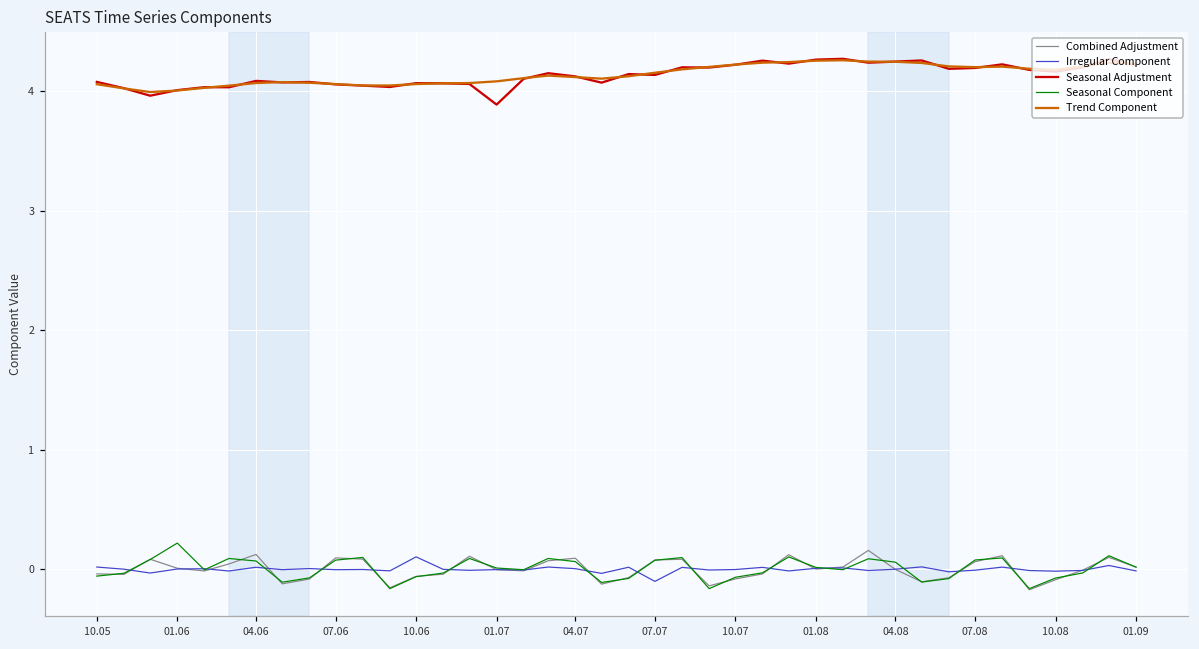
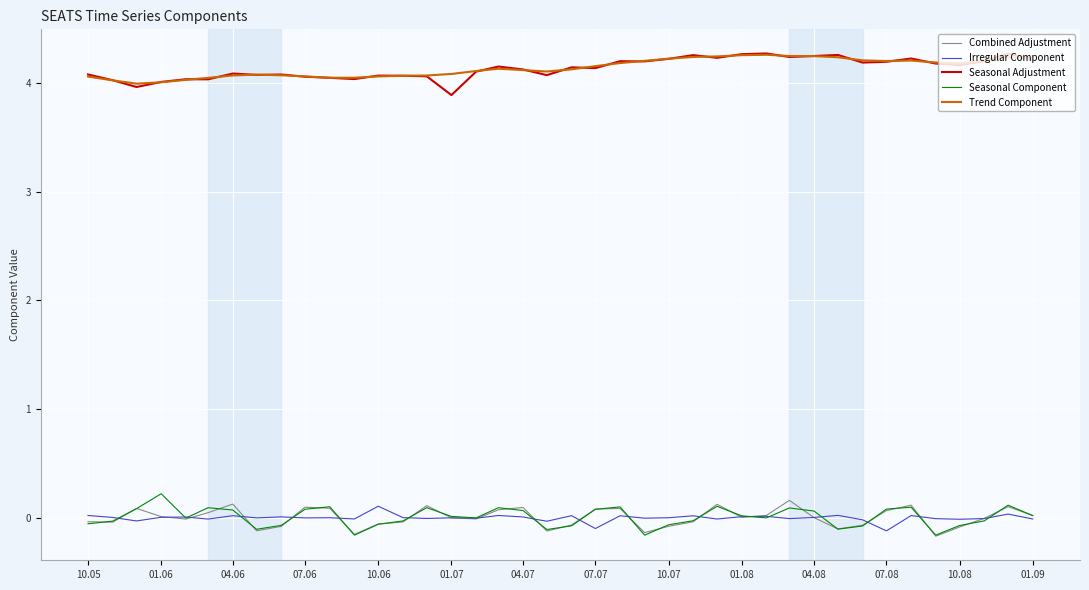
  {
    "Combined Adjustment": {
      "04.06": 0.12,
      "04.07": 0.09
    },
    "Irregular Component": {
      "10.05": 0.02,
      "04.06": 0.02,
      "07.06": 0.00,
      "10.06": 0.10,
      "04.07": 0.01,
      "07.07": -0.10,
      "10.07": 0.00,
-     "07.08": -0.01,
+     "07.08": -0.12,
      "10.08": -0.02,
      "01.09": -0.01
    },
    "Seasonal Adjustment": {
      "01.07": 3.89
    },
    "Seasonal Component": {
      "01.06": 0.22,
      "04.06": 0.07,
      "04.07": 0.07,
      "04.08": 0.06
    },
    "Trend Component": {
      "01.07": 4.08
    }
  }
